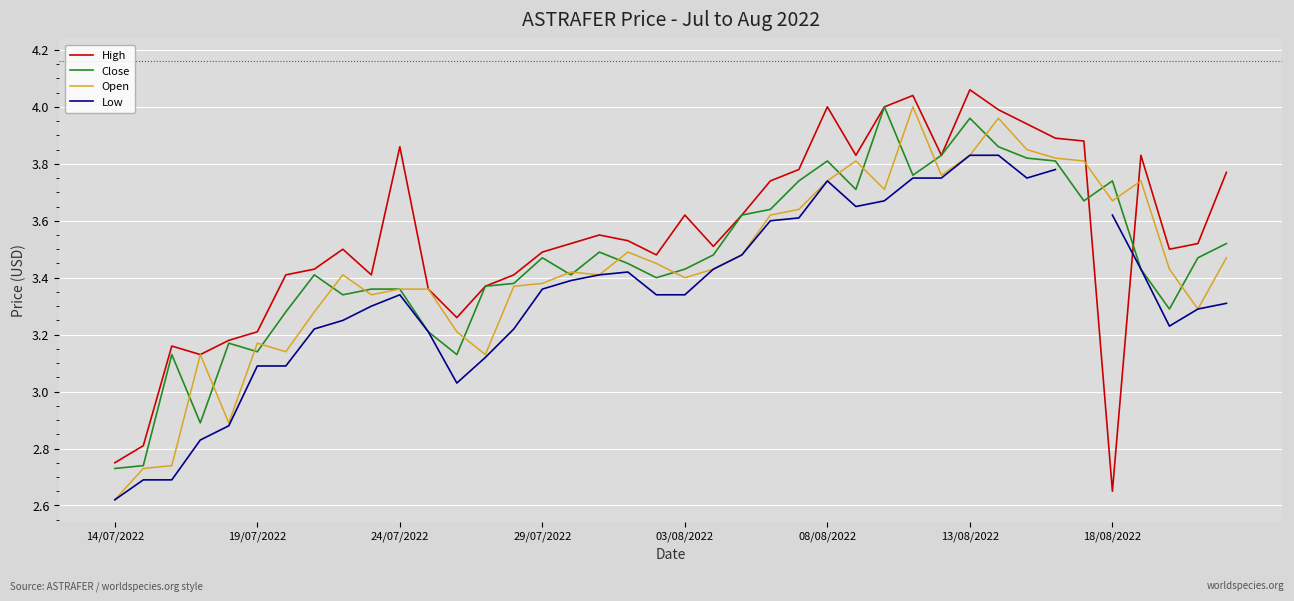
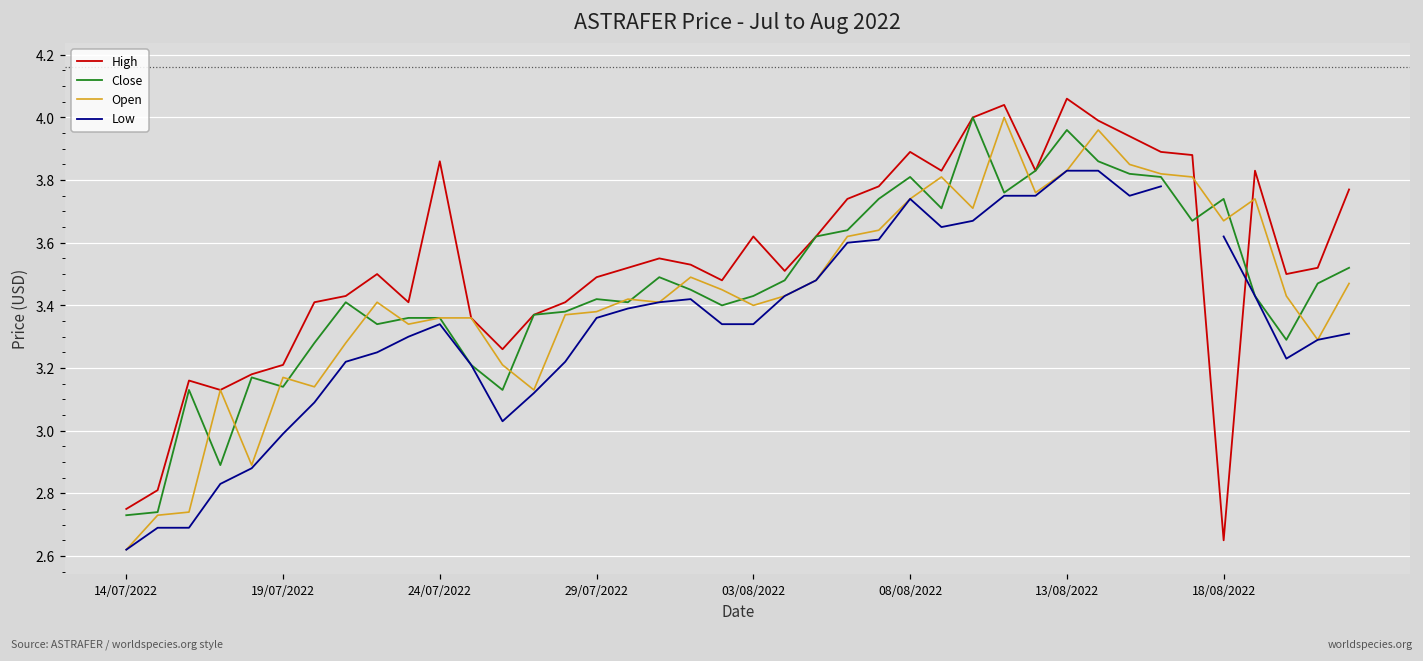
  {
    "High": {
      "14/07/2022": 2.75,
      "19/07/2022": 3.21,
      "24/07/2022": 3.86,
      "29/07/2022": 3.49,
      "03/08/2022": 3.62,
-     "08/08/2022": 4.00,
+     "08/08/2022": 3.89,
      "13/08/2022": 4.06,
      "18/08/2022": 2.65
    },
    "Close": {
      "14/07/2022": 2.73,
      "19/07/2022": 3.14,
-     "29/07/2022": 3.47,
+     "29/07/2022": 3.42,
      "03/08/2022": 3.43,
      "08/08/2022": 3.81,
      "13/08/2022": 3.96,
      "18/08/2022": 3.74
    },
    "Open": {
      "19/07/2022": 3.17,
      "29/07/2022": 3.38,
      "03/08/2022": 3.40,
      "18/08/2022": 3.67
    },
    "Low": {
-     "19/07/2022": 3.09,
+     "19/07/2022": 2.99,
      "24/07/2022": 3.34,
      "29/07/2022": 3.36,
      "03/08/2022": 3.34,
      "18/08/2022": 3.62
    }
  }
